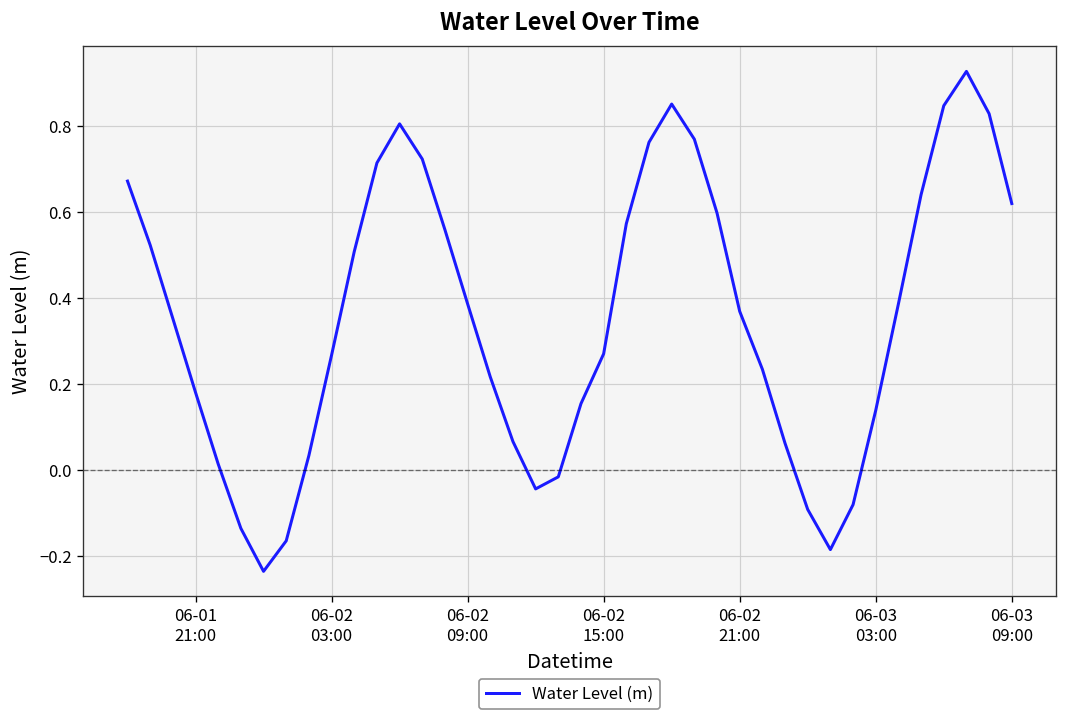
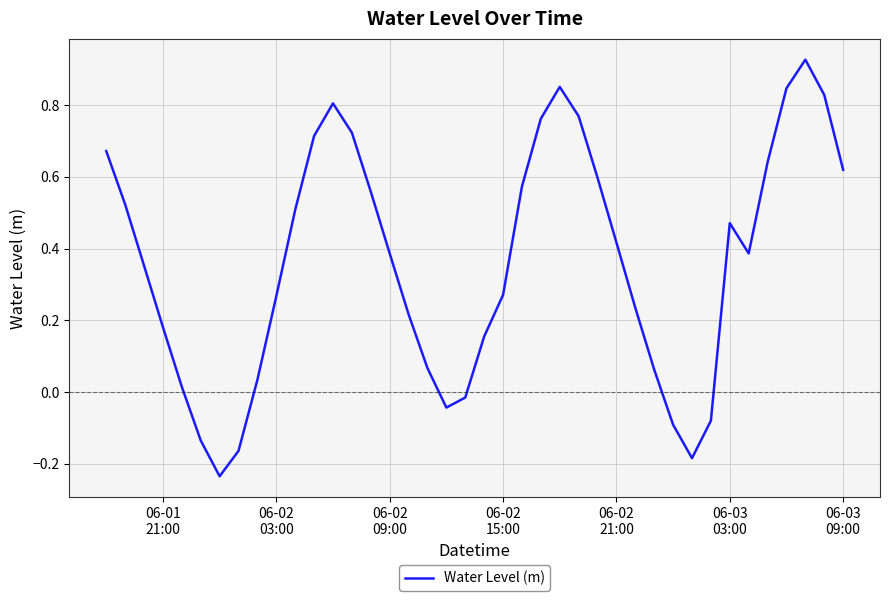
  {
    "06-01 21:00": 0.18,
    "06-02 03:00": 0.27,
    "06-02 09:00": 0.39,
    "06-02 15:00": 0.27,
-   "06-02 21:00": 0.37,
-   "06-03 03:00": 0.14,
+   "06-02 21:00": 0.42,
+   "06-03 03:00": 0.47,
    "06-03 09:00": 0.62
  }
